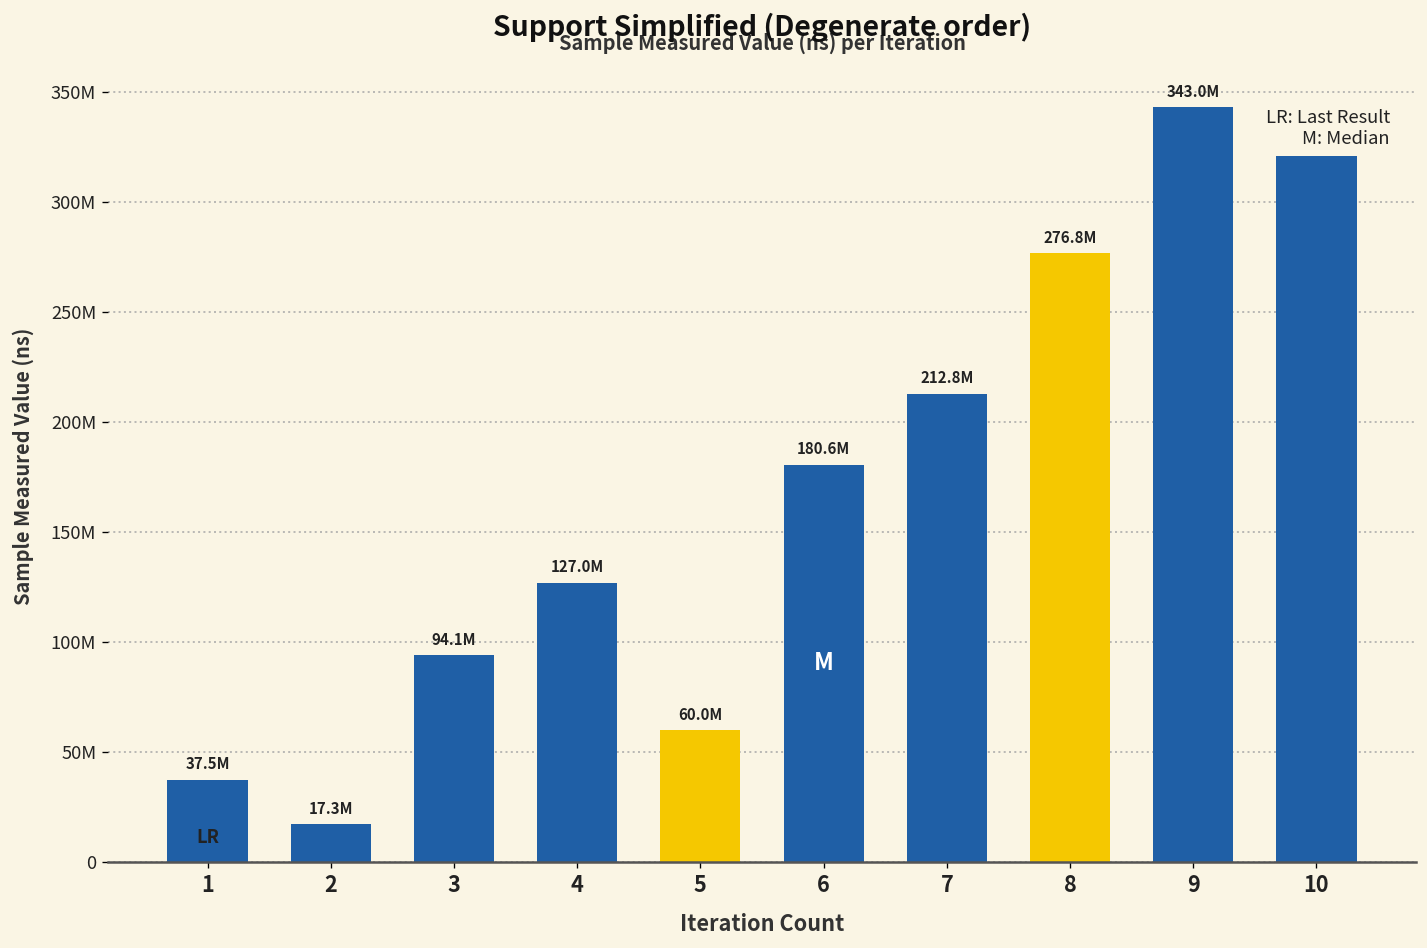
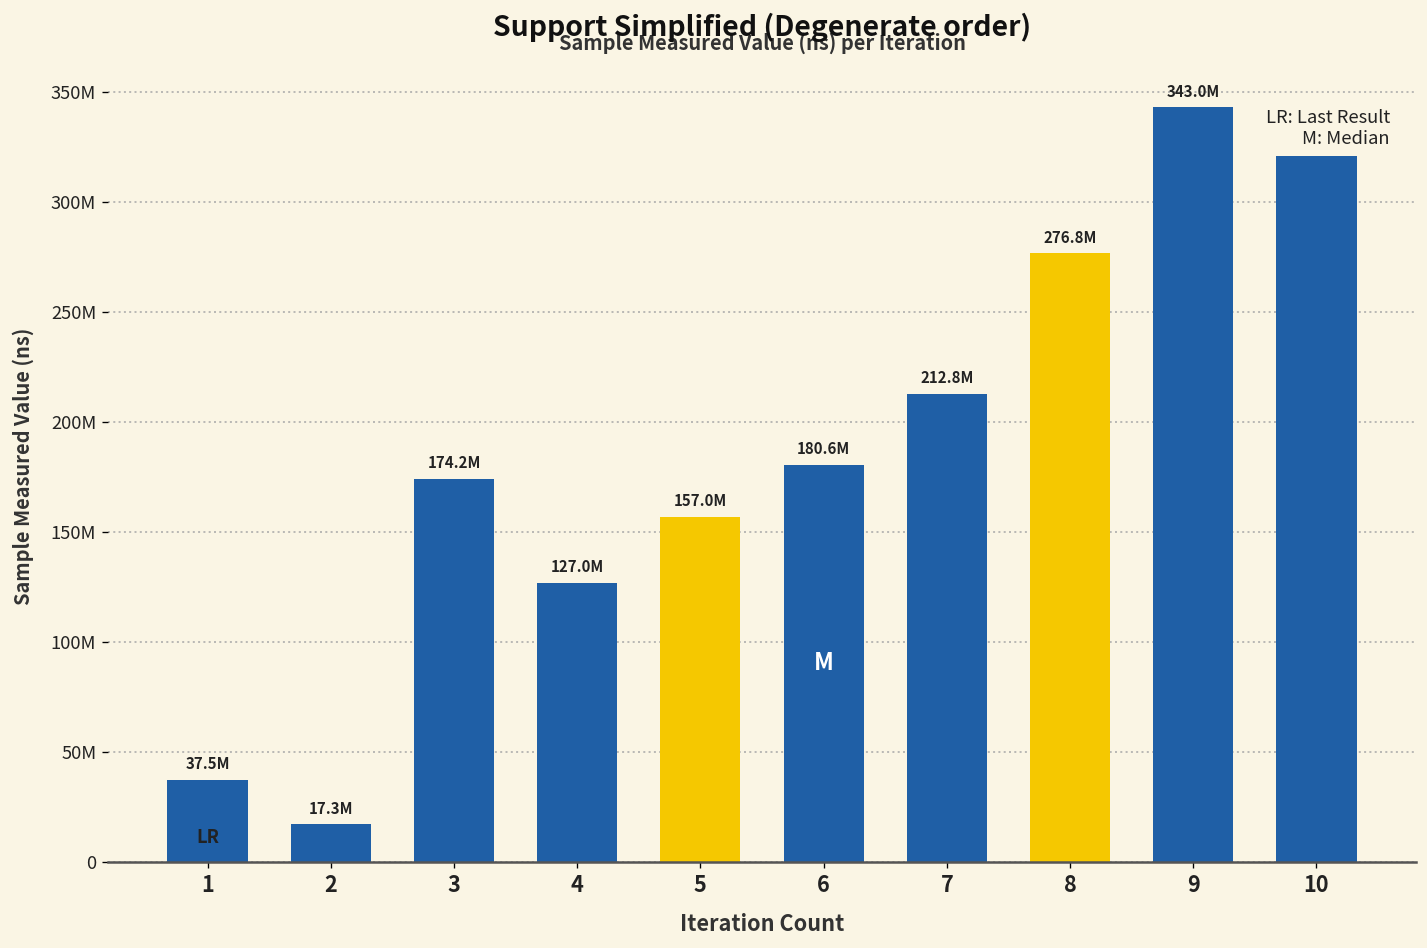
  {
    "1": "37.5M",
    "2": "17.3M",
-   "3": "94.1M",
+   "3": "174.2M",
    "4": "127.0M",
-   "5": "60.0M",
+   "5": "157.0M",
    "6": "180.6M",
    "7": "212.8M",
    "8": "276.8M",
    "9": "343.0M"
  }
